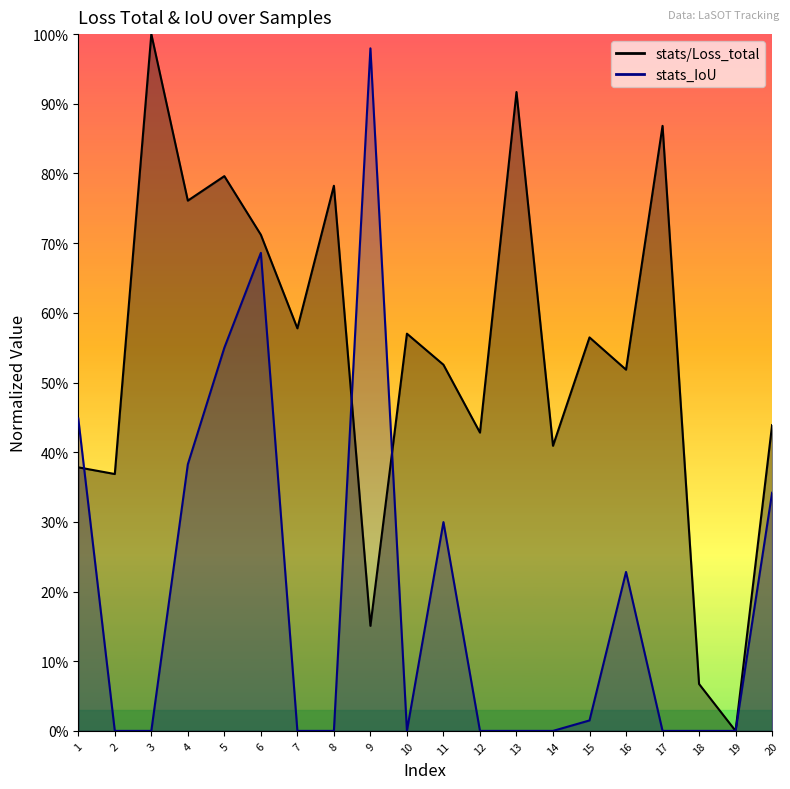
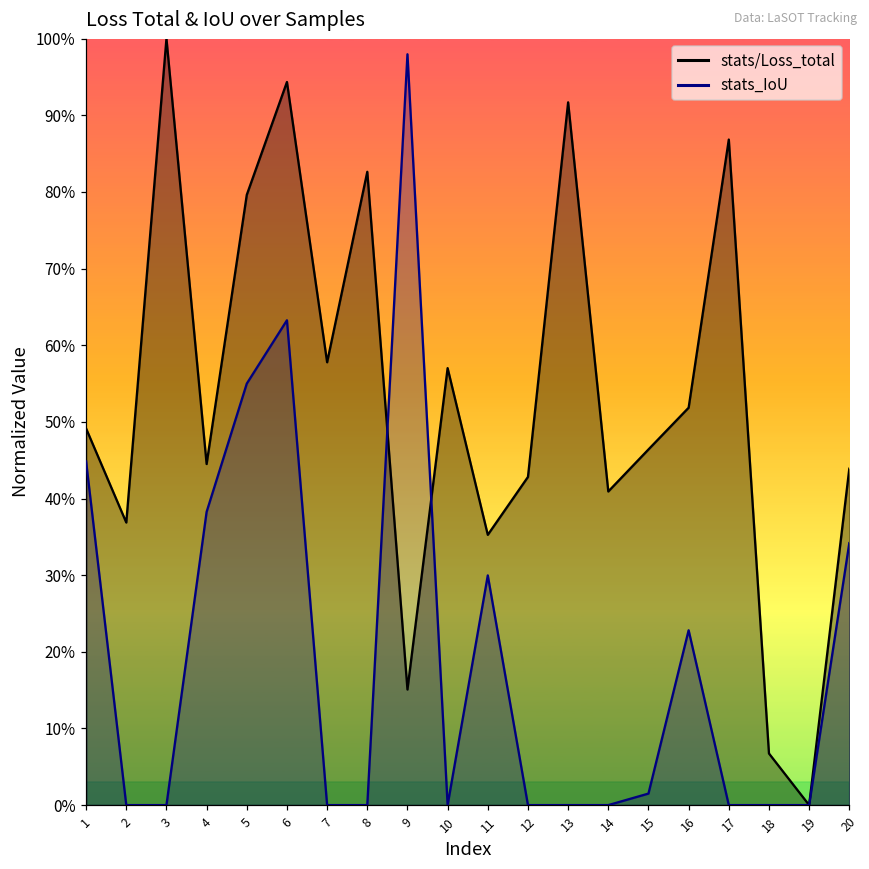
  {
    "stats/Loss_total": {
-     "1": "38%",
+     "1": "49%",
      "2": "37%",
      "3": "100%",
-     "4": "76%",
+     "4": "44%",
      "5": "80%",
-     "6": "71%",
+     "6": "94%",
      "7": "58%",
-     "8": "78%",
+     "8": "83%",
      "9": "15%",
      "10": "57%",
-     "11": "53%",
+     "11": "35%",
      "12": "43%",
      "13": "92%",
      "14": "41%",
-     "15": "56%",
+     "15": "46%",
      "16": "52%",
      "17": "87%",
      "18": "7%",
      "20": "44%"
    },
    "stats_IoU": {
      "1": "45%",
      "4": "38%",
      "5": "55%",
-     "6": "69%",
+     "6": "63%",
      "9": "98%",
      "11": "30%",
      "16": "23%",
      "20": "34%"
    }
  }
